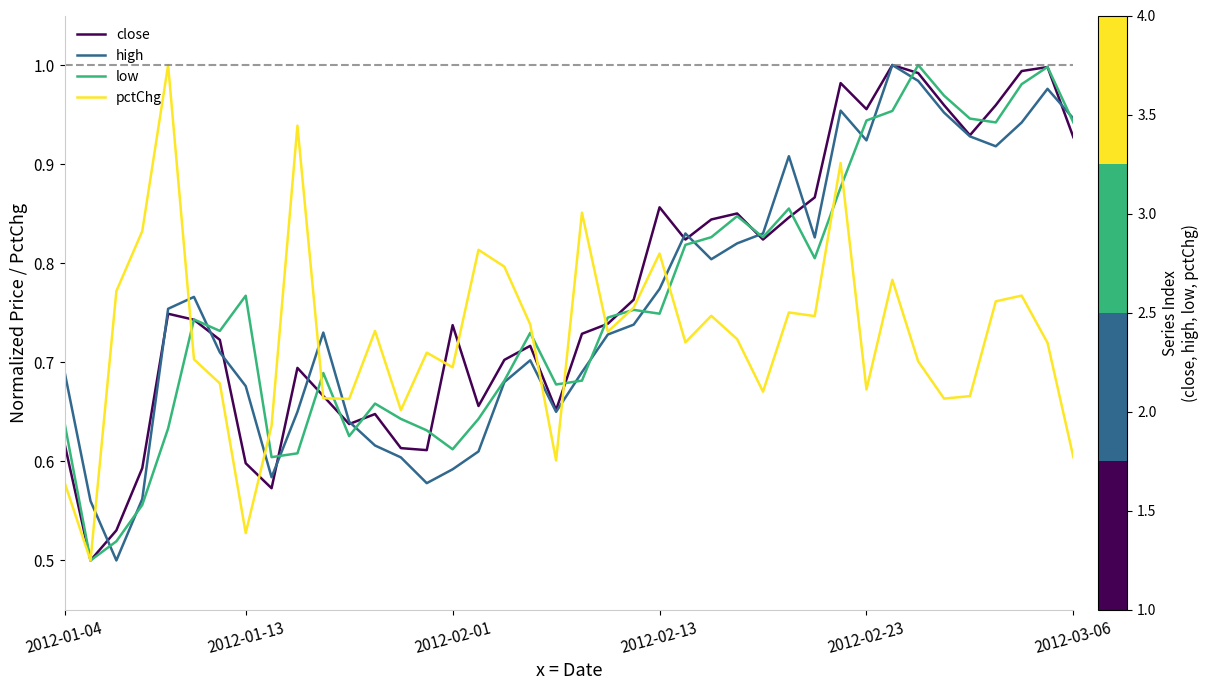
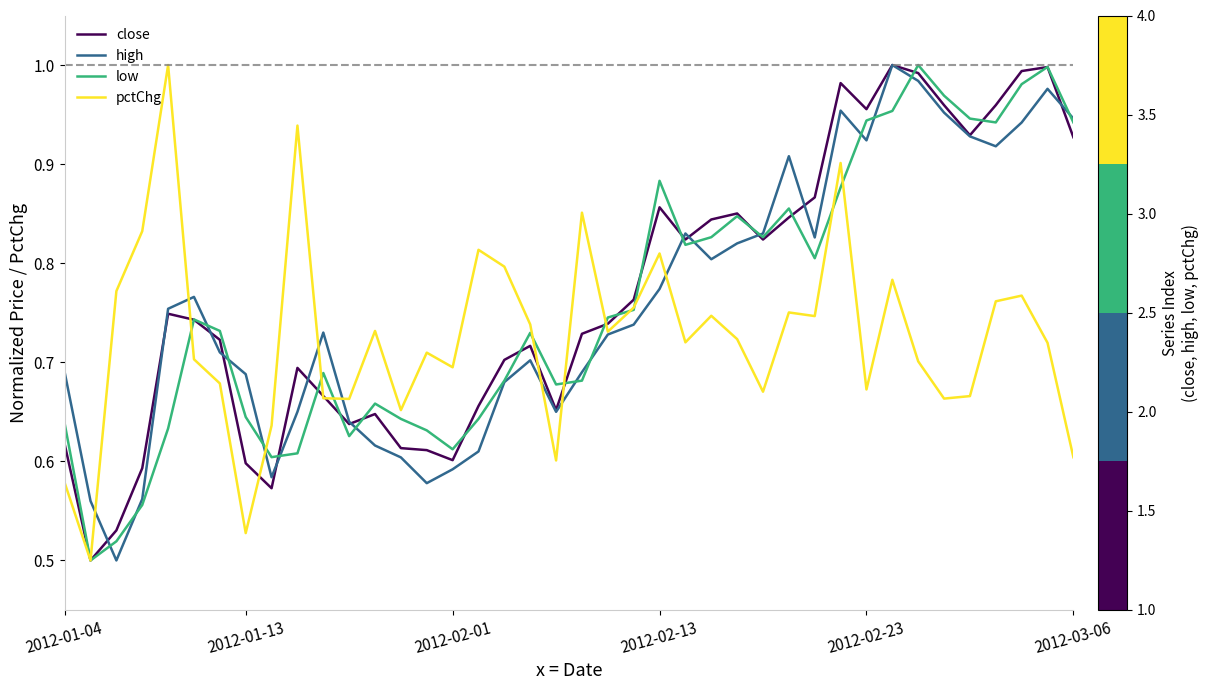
  {
    "close": {
      "2012-01-04": 0.62,
      "2012-01-13": 0.60,
-     "2012-02-01": 0.74,
+     "2012-02-01": 0.60,
      "2012-02-13": 0.86,
      "2012-02-23": 0.96,
      "2012-03-06": 0.93
    },
    "high": {
      "2012-01-04": 0.69,
-     "2012-01-13": 0.68,
+     "2012-01-13": 0.69,
      "2012-02-01": 0.59,
      "2012-02-13": 0.77,
      "2012-02-23": 0.92,
      "2012-03-06": 0.95
    },
    "low": {
      "2012-01-04": 0.64,
-     "2012-01-13": 0.77,
+     "2012-01-13": 0.64,
      "2012-02-01": 0.61,
-     "2012-02-13": 0.75,
+     "2012-02-13": 0.88,
      "2012-02-23": 0.94,
      "2012-03-06": 0.94
    },
    "pctChg": {
      "2012-01-04": 0.58,
      "2012-01-13": 0.53,
      "2012-02-01": 0.69,
      "2012-02-13": 0.81,
      "2012-02-23": 0.67,
      "2012-03-06": 0.60
    }
  }
